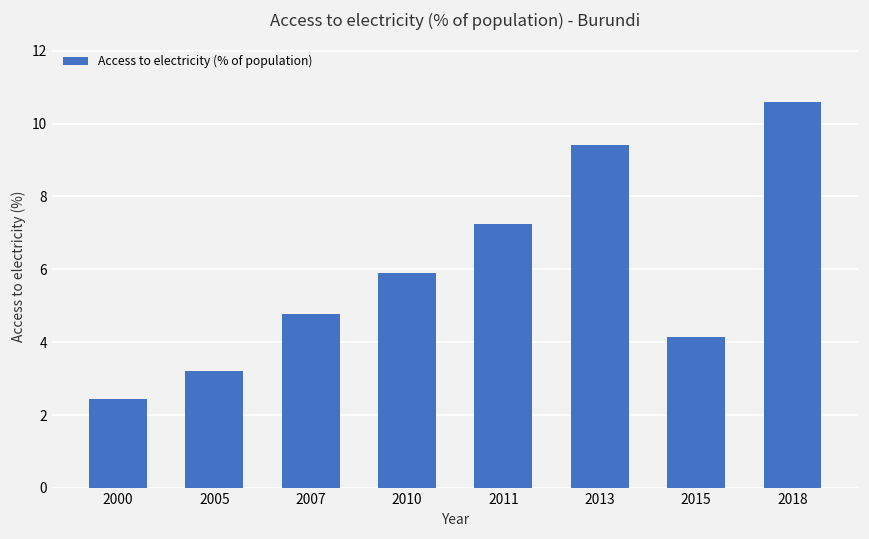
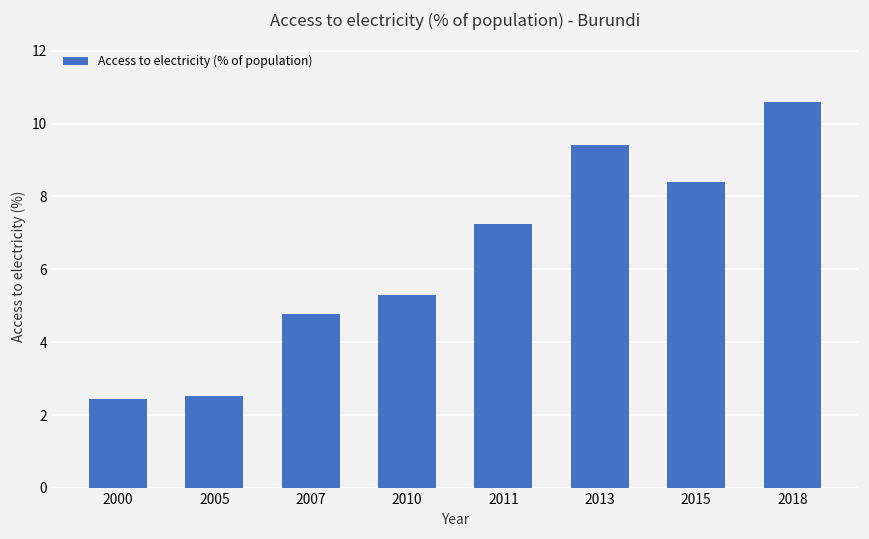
  {
    "2000": 2.4,
-   "2005": 3.2,
+   "2005": 2.5,
    "2007": 4.8,
-   "2010": 5.9,
+   "2010": 5.3,
    "2011": 7.3,
    "2013": 9.4,
-   "2015": 4.1,
+   "2015": 8.4,
    "2018": 10.6
  }
